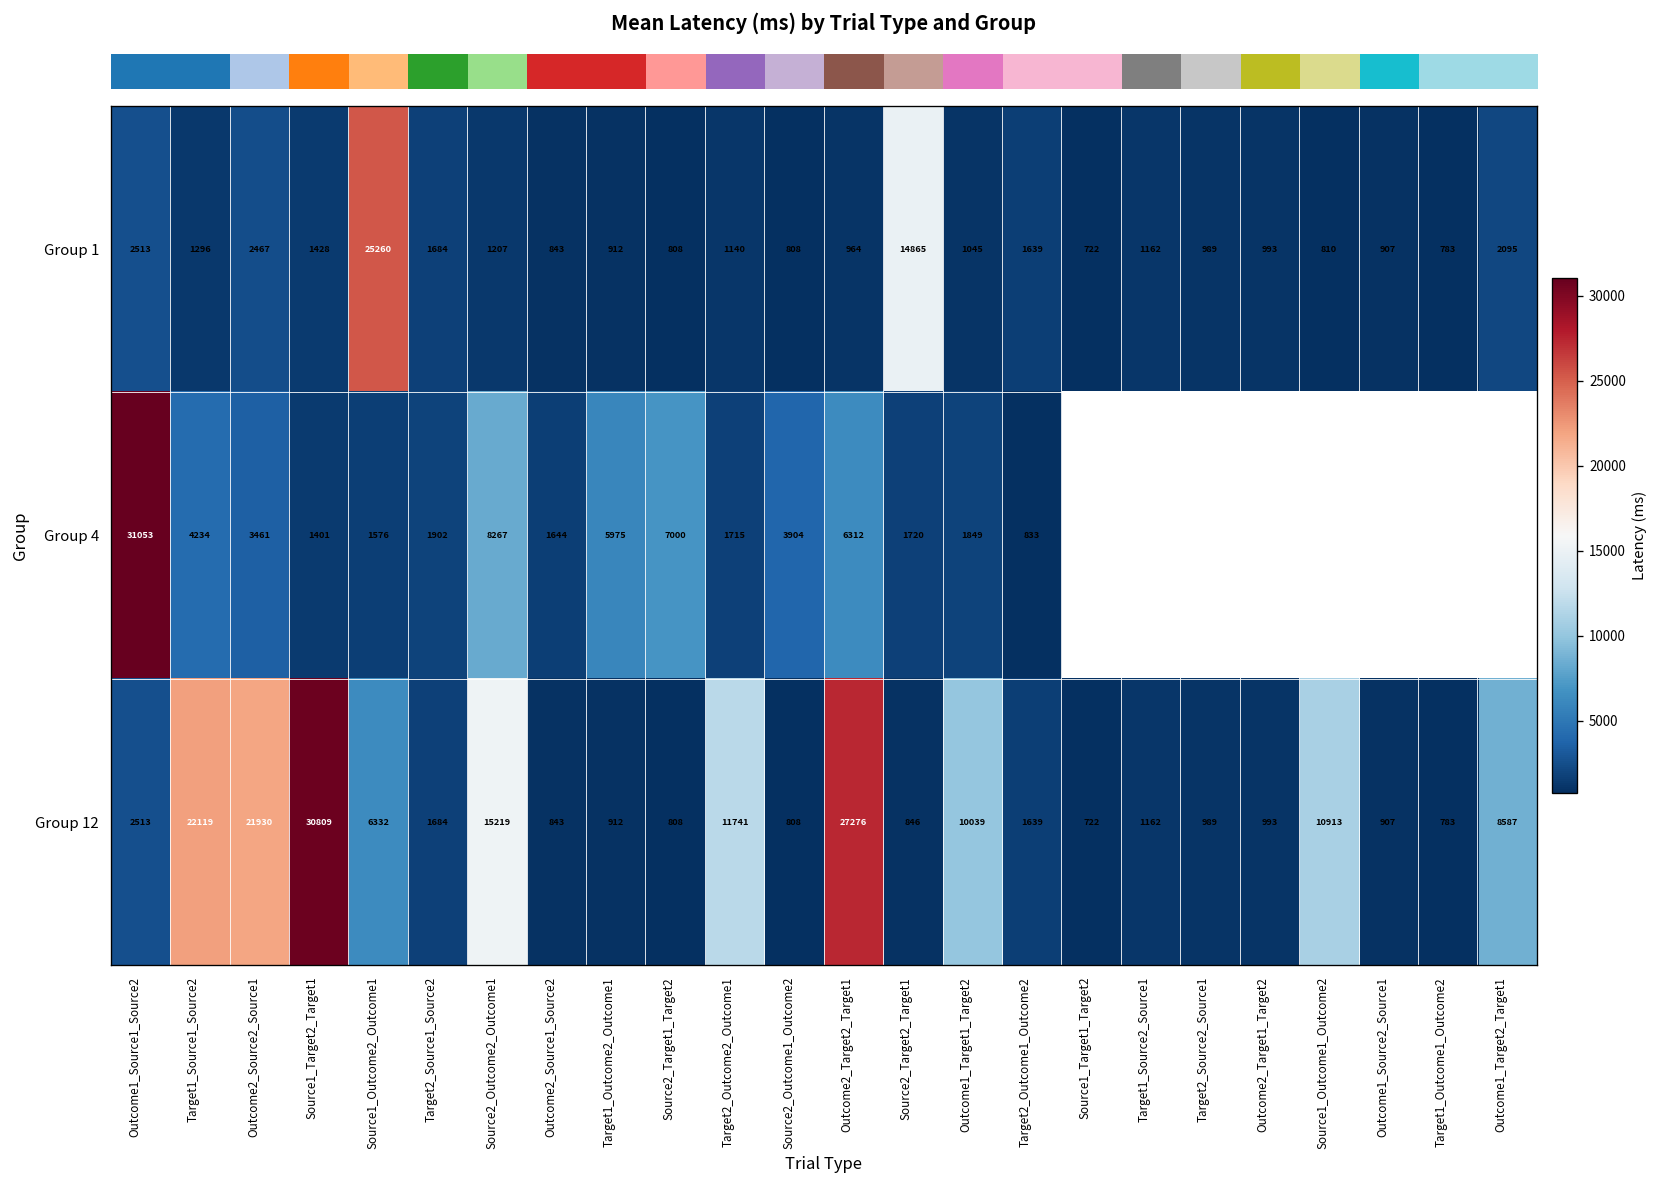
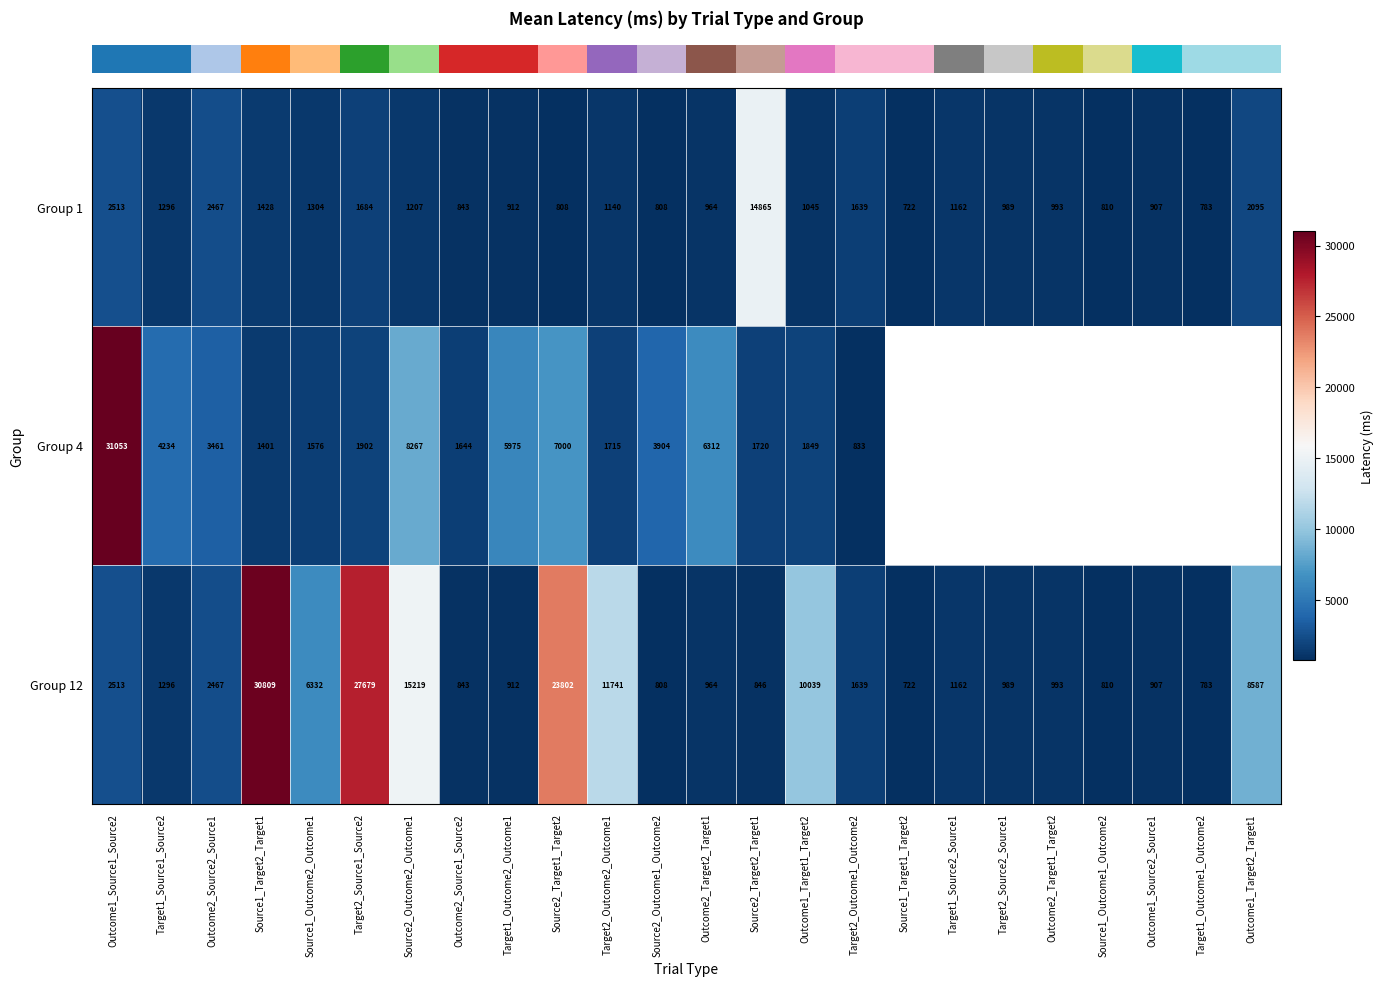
  {
    "Group 1": {
      "Outcome1_Source1_Source2": 2513,
      "Target1_Source1_Source2": 1296,
      "Outcome2_Source2_Source1": 2467,
      "Source1_Target2_Target1": 1428,
-     "Source1_Outcome2_Outcome1": 25260,
+     "Source1_Outcome2_Outcome1": 1304,
      "Target2_Source1_Source2": 1684,
      "Source2_Outcome2_Outcome1": 1207,
      "Outcome2_Source1_Source2": 843,
      "Target1_Outcome2_Outcome1": 912,
      "Source2_Target1_Target2": 808,
      "Target2_Outcome2_Outcome1": 1140,
      "Source2_Outcome1_Outcome2": 808,
      "Outcome2_Target2_Target1": 964,
      "Source2_Target2_Target1": 14865,
      "Outcome1_Target1_Target2": 1045,
      "Target2_Outcome1_Outcome2": 1639,
      "Source1_Target1_Target2": 722,
      "Target1_Source2_Source1": 1162,
      "Target2_Source2_Source1": 989,
      "Outcome2_Target1_Target2": 993,
      "Source1_Outcome1_Outcome2": 810,
      "Outcome1_Source2_Source1": 907,
      "Target1_Outcome1_Outcome2": 783,
      "Outcome1_Target2_Target1": 2095
    },
    "Group 4": {
      "Outcome1_Source1_Source2": 31053,
      "Target1_Source1_Source2": 4234,
      "Outcome2_Source2_Source1": 3461,
      "Source1_Target2_Target1": 1401,
      "Source1_Outcome2_Outcome1": 1576,
      "Target2_Source1_Source2": 1902,
      "Source2_Outcome2_Outcome1": 8267,
      "Outcome2_Source1_Source2": 1644,
      "Target1_Outcome2_Outcome1": 5975,
      "Source2_Target1_Target2": 7000,
      "Target2_Outcome2_Outcome1": 1715,
      "Source2_Outcome1_Outcome2": 3904,
      "Outcome2_Target2_Target1": 6312,
      "Source2_Target2_Target1": 1720,
      "Outcome1_Target1_Target2": 1849,
      "Target2_Outcome1_Outcome2": 833
    },
    "Group 12": {
      "Outcome1_Source1_Source2": 2513,
-     "Target1_Source1_Source2": 22119,
-     "Outcome2_Source2_Source1": 21930,
+     "Target1_Source1_Source2": 1296,
+     "Outcome2_Source2_Source1": 2467,
      "Source1_Target2_Target1": 30809,
      "Source1_Outcome2_Outcome1": 6332,
-     "Target2_Source1_Source2": 1684,
+     "Target2_Source1_Source2": 27679,
      "Source2_Outcome2_Outcome1": 15219,
      "Outcome2_Source1_Source2": 843,
      "Target1_Outcome2_Outcome1": 912,
-     "Source2_Target1_Target2": 808,
+     "Source2_Target1_Target2": 23802,
      "Target2_Outcome2_Outcome1": 11741,
      "Source2_Outcome1_Outcome2": 808,
-     "Outcome2_Target2_Target1": 27276,
+     "Outcome2_Target2_Target1": 964,
      "Source2_Target2_Target1": 846,
      "Outcome1_Target1_Target2": 10039,
      "Target2_Outcome1_Outcome2": 1639,
      "Source1_Target1_Target2": 722,
      "Target1_Source2_Source1": 1162,
      "Target2_Source2_Source1": 989,
      "Outcome2_Target1_Target2": 993,
-     "Source1_Outcome1_Outcome2": 10913,
+     "Source1_Outcome1_Outcome2": 810,
      "Outcome1_Source2_Source1": 907,
      "Target1_Outcome1_Outcome2": 783,
      "Outcome1_Target2_Target1": 8587
    }
  }
